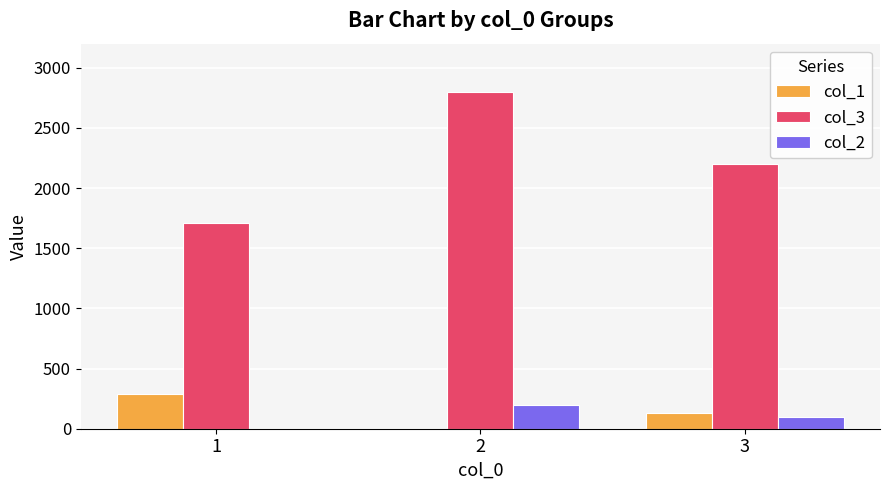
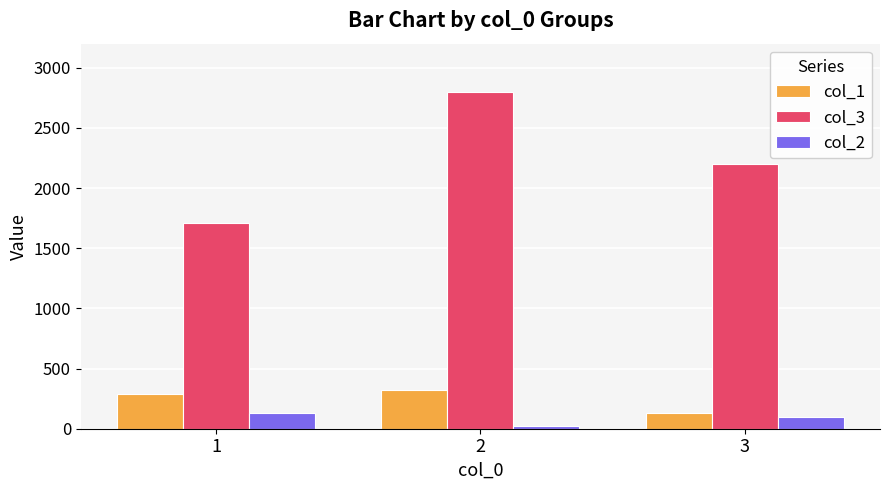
  {
    "col_1": {
      "1": 290,
-     "2": 0,
+     "2": 320,
      "3": 130
    },
    "col_3": {
      "1": 1710,
      "2": 2800,
      "3": 2200
    },
    "col_2": {
-     "1": 0,
-     "2": 200,
+     "1": 130,
+     "2": 20,
      "3": 100
    }
  }
